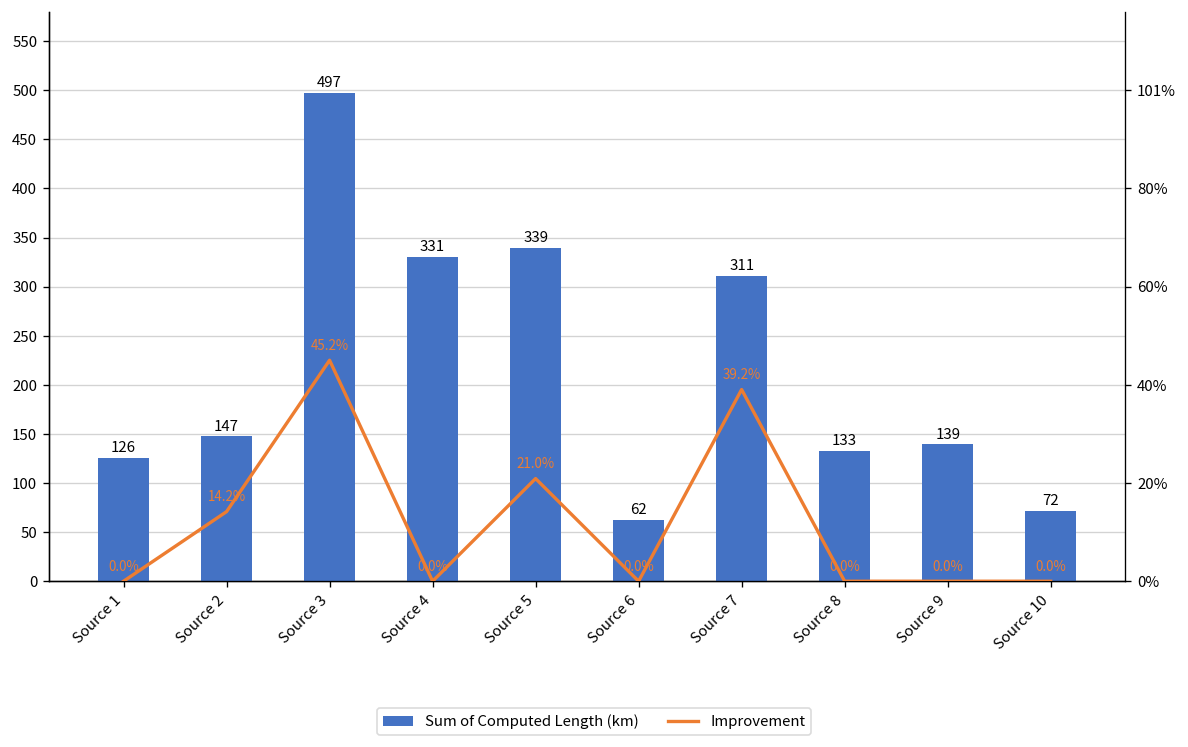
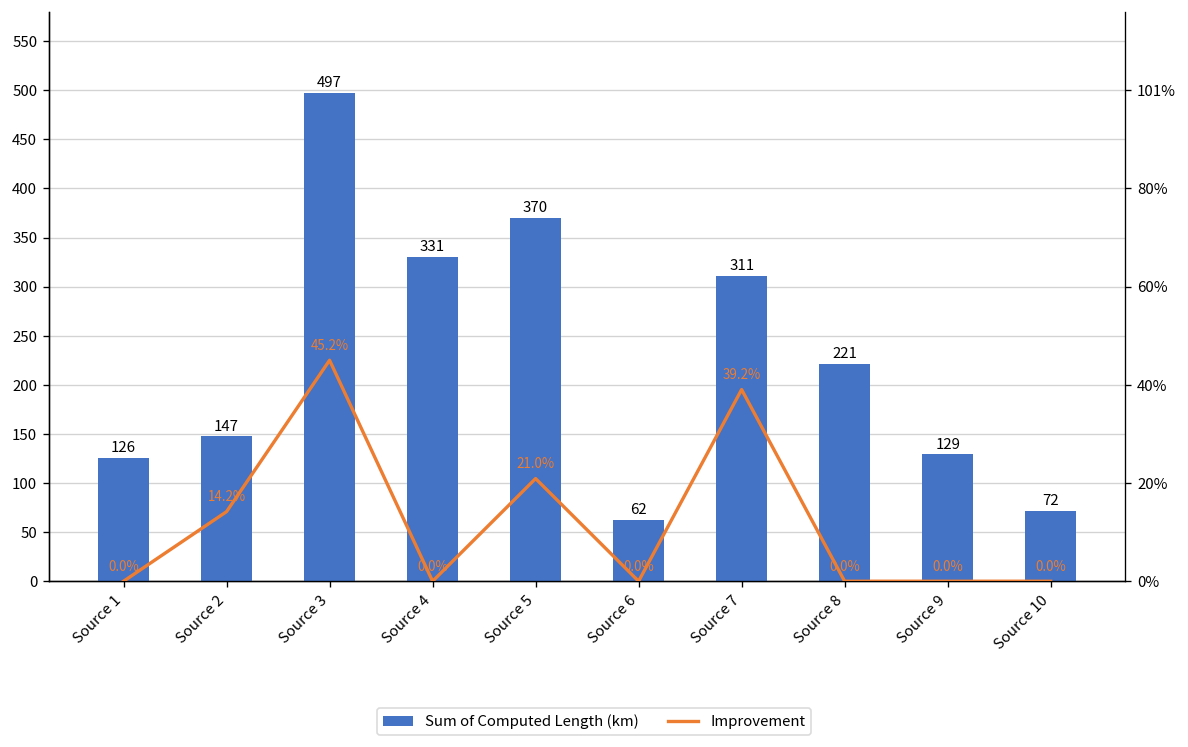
  {
    "Sum of Computed Length (km)": {
      "Source 1": "126",
      "Source 2": "147",
      "Source 3": "497",
      "Source 4": "331",
-     "Source 5": "339",
+     "Source 5": "370",
      "Source 6": "62",
      "Source 7": "311",
-     "Source 8": "133",
-     "Source 9": "139",
+     "Source 8": "221",
+     "Source 9": "129",
      "Source 10": "72"
    },
    "Improvement": {
      "Source 1": "0.0%",
      "Source 4": "0.0%",
      "Source 6": "0.0%",
      "Source 8": "0.0%",
      "Source 9": "0.0%",
      "Source 10": "0.0%"
    }
  }
